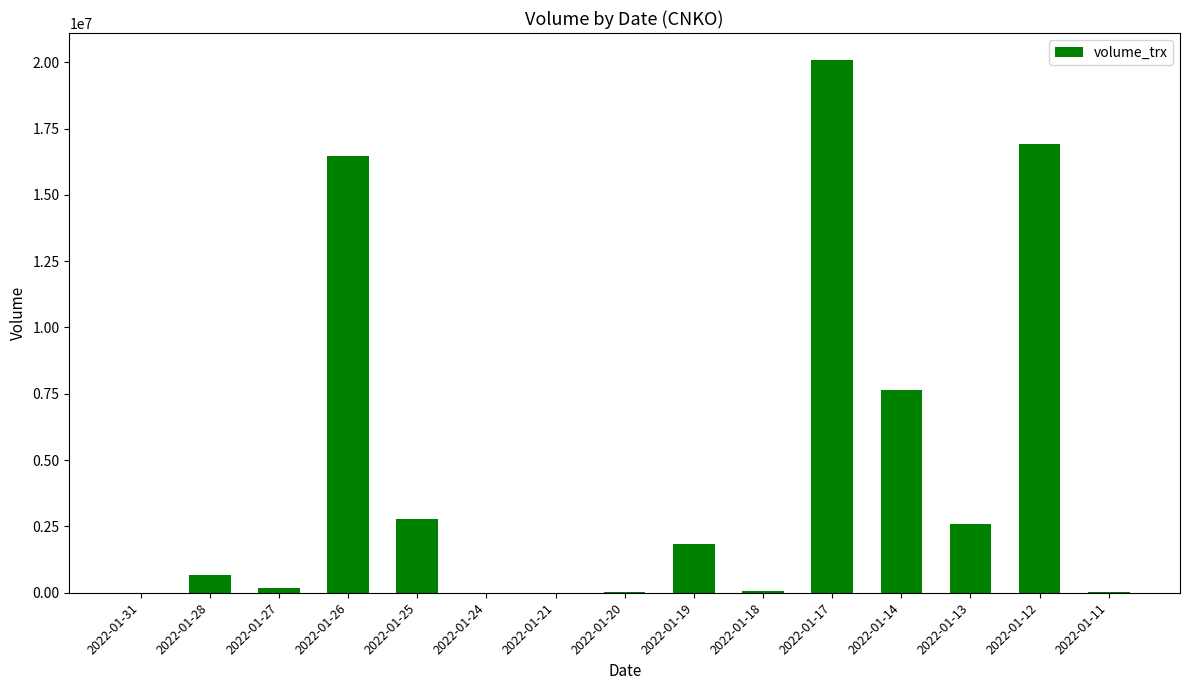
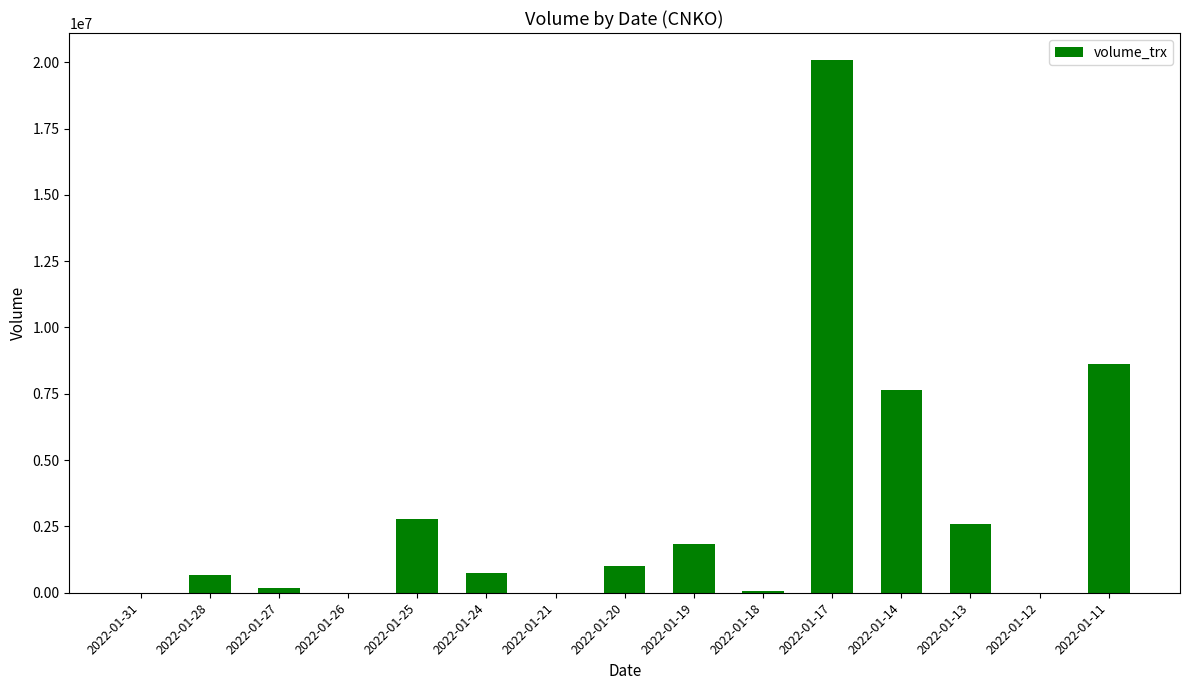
  {
    "2022-01-28": 700000,
    "2022-01-27": 200000,
-   "2022-01-26": 16500000,
+   "2022-01-26": 0,
    "2022-01-25": 2800000,
-   "2022-01-24": 0,
-   "2022-01-20": 0,
+   "2022-01-24": 700000,
+   "2022-01-20": 1000000,
    "2022-01-19": 1800000,
    "2022-01-17": 20100000,
    "2022-01-14": 7600000,
    "2022-01-13": 2600000,
-   "2022-01-12": 16900000,
-   "2022-01-11": 0
+   "2022-01-12": 0,
+   "2022-01-11": 8600000
  }
